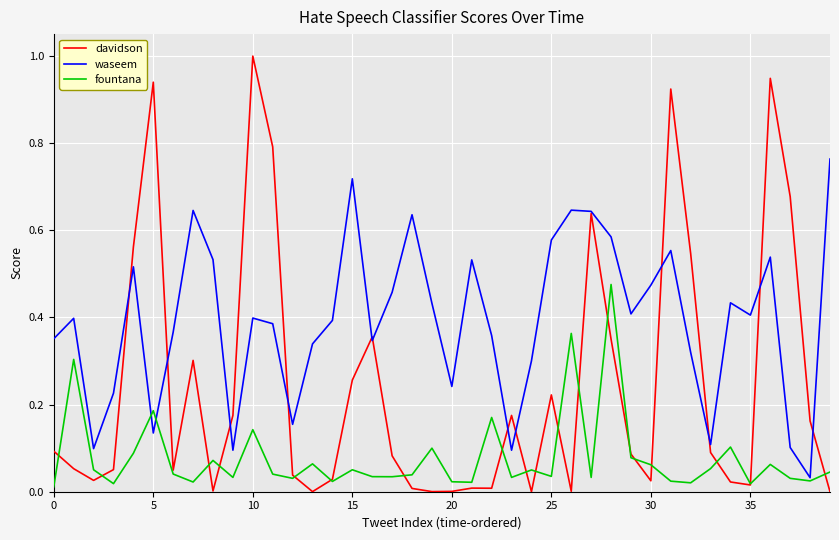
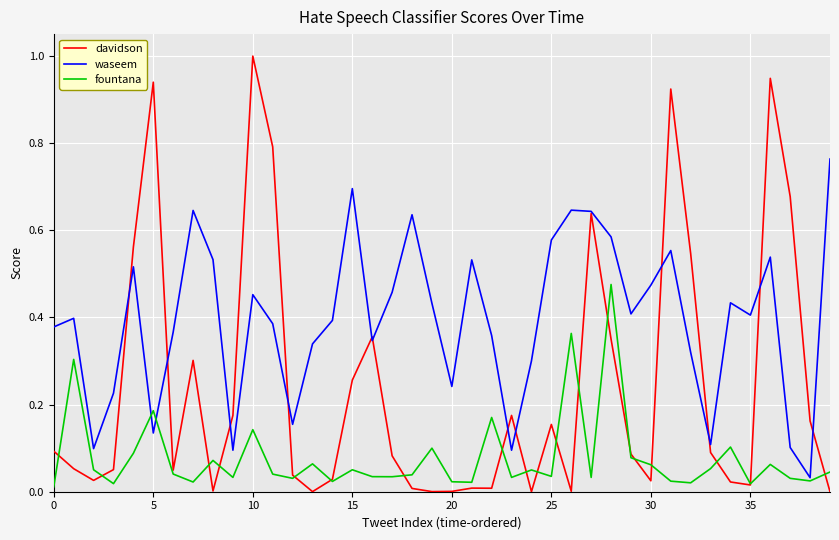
  {
    "davidson": {
      "0": 0.09,
      "5": 0.94,
      "10": 1.00,
      "15": 0.26,
      "20": 0.00,
-     "25": 0.22,
+     "25": 0.15,
      "30": 0.03
    },
    "waseem": {
-     "0": 0.35,
+     "0": 0.38,
      "5": 0.13,
-     "10": 0.40,
-     "15": 0.72,
+     "10": 0.45,
+     "15": 0.70,
      "20": 0.24,
      "25": 0.58,
      "30": 0.47,
      "35": 0.41
    },
    "fountana": {
      "0": 0.01,
      "5": 0.19,
      "10": 0.14,
      "15": 0.05,
      "20": 0.02,
      "25": 0.04,
      "30": 0.06
    }
  }
